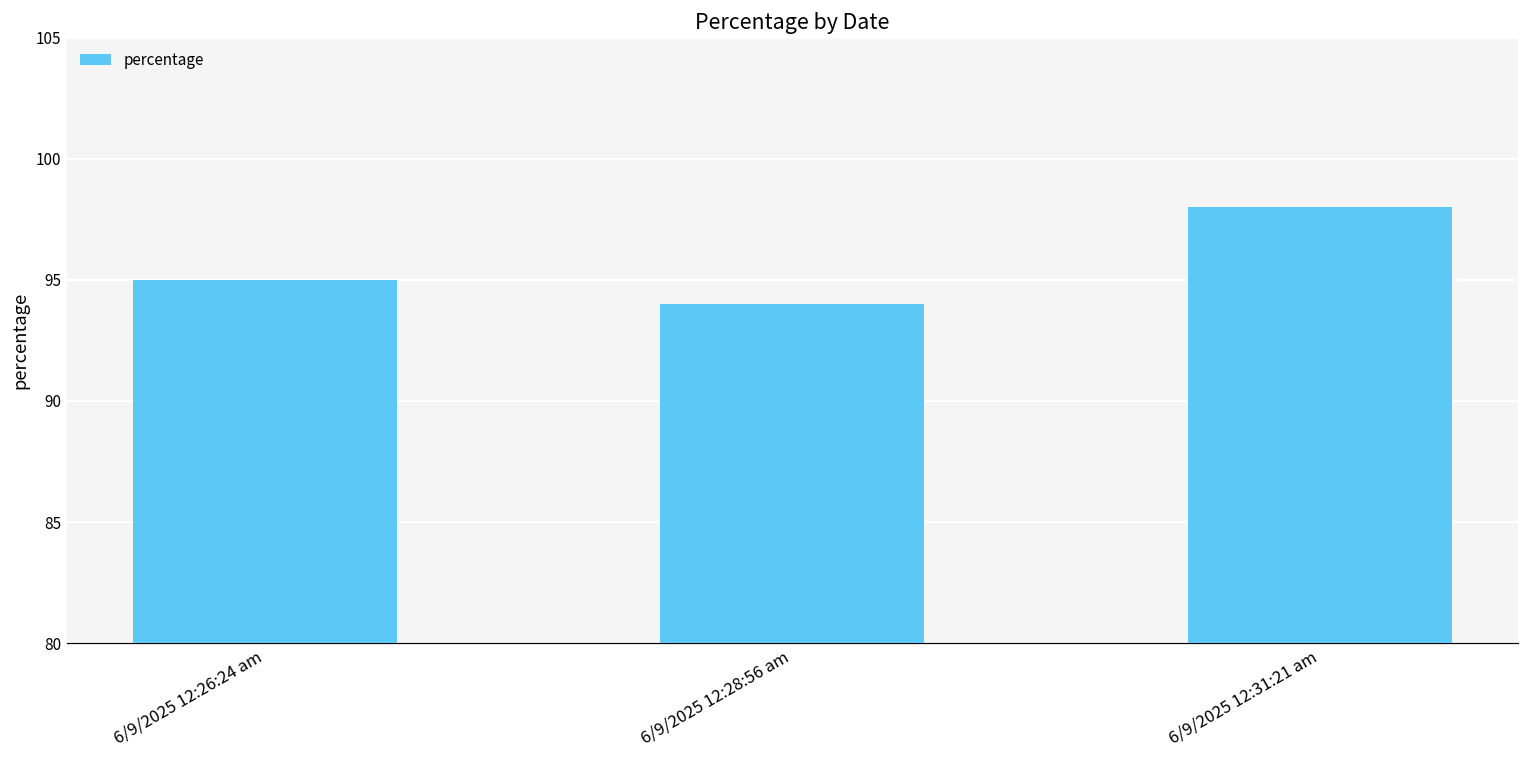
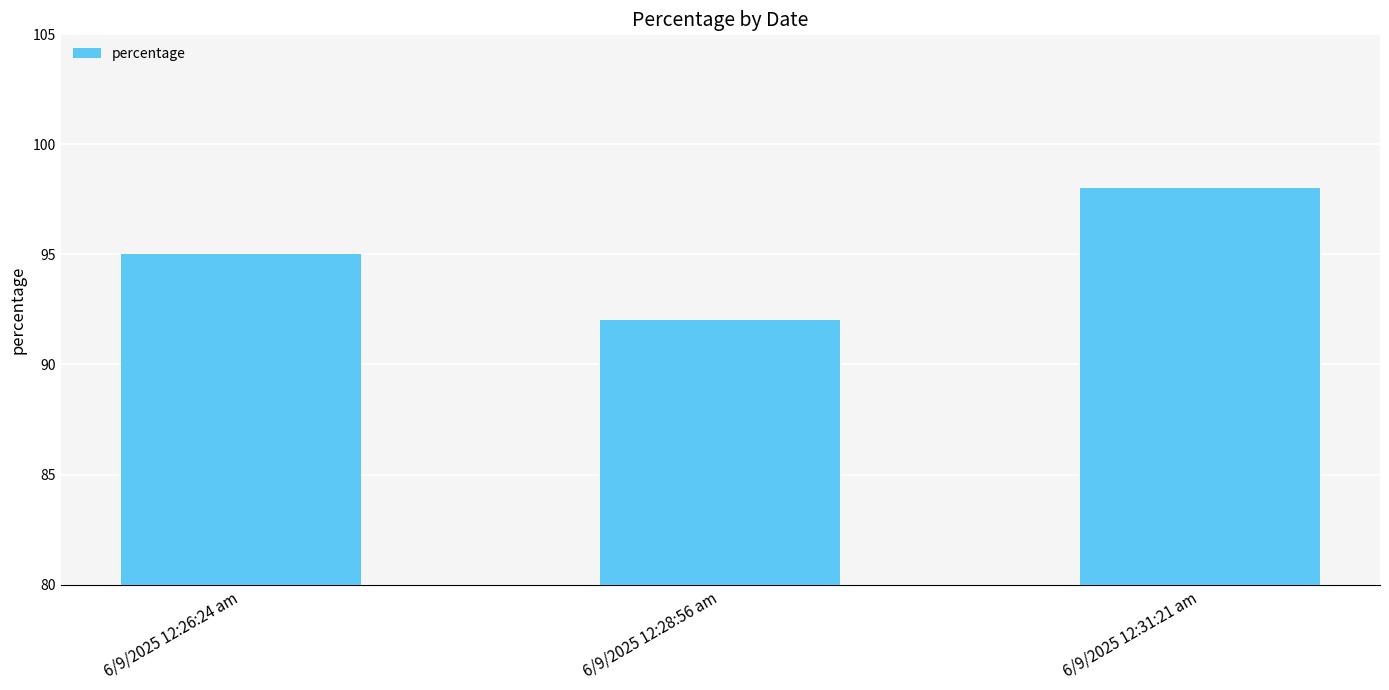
  {
    "6/9/2025 12:26:24 am": 95,
-   "6/9/2025 12:28:56 am": 94,
+   "6/9/2025 12:28:56 am": 92,
    "6/9/2025 12:31:21 am": 98
  }
